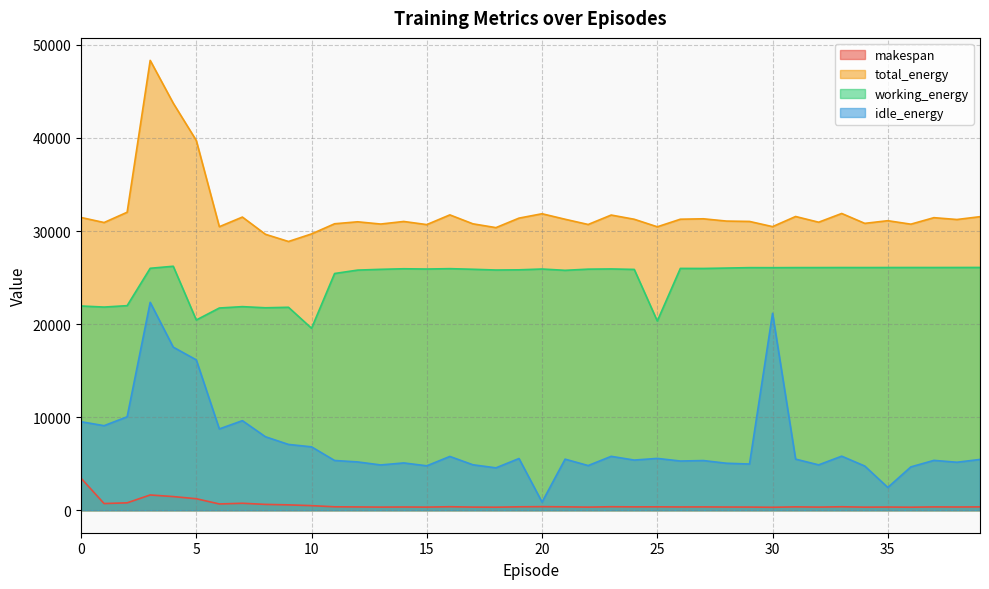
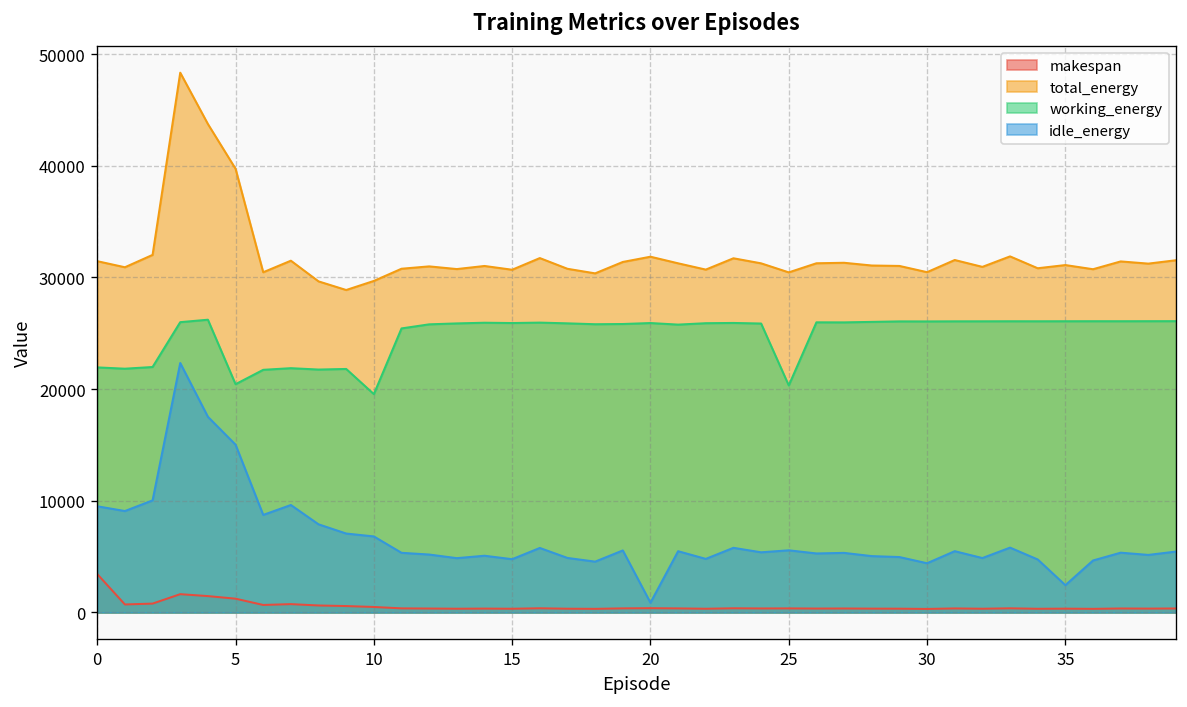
  {
    "makespan": {
      "0": 3000,
      "5": 1000,
      "10": 0,
      "15": 0,
      "20": 0,
      "25": 0,
      "30": 0,
      "35": 0
    },
    "total_energy": {
      "0": 31000,
      "5": 40000,
      "10": 30000,
      "15": 31000,
      "20": 32000,
      "25": 30000,
      "30": 30000,
      "35": 31000
    },
    "working_energy": {
      "0": 22000,
      "5": 20000,
      "10": 20000,
      "15": 26000,
      "20": 26000,
      "25": 20000,
      "30": 26000,
      "35": 26000
    },
    "idle_energy": {
      "0": 10000,
-     "5": 16000,
+     "5": 15000,
      "10": 7000,
      "15": 5000,
      "20": 1000,
      "25": 6000,
-     "30": 21000,
+     "30": 4000,
      "35": 2000
    }
  }
